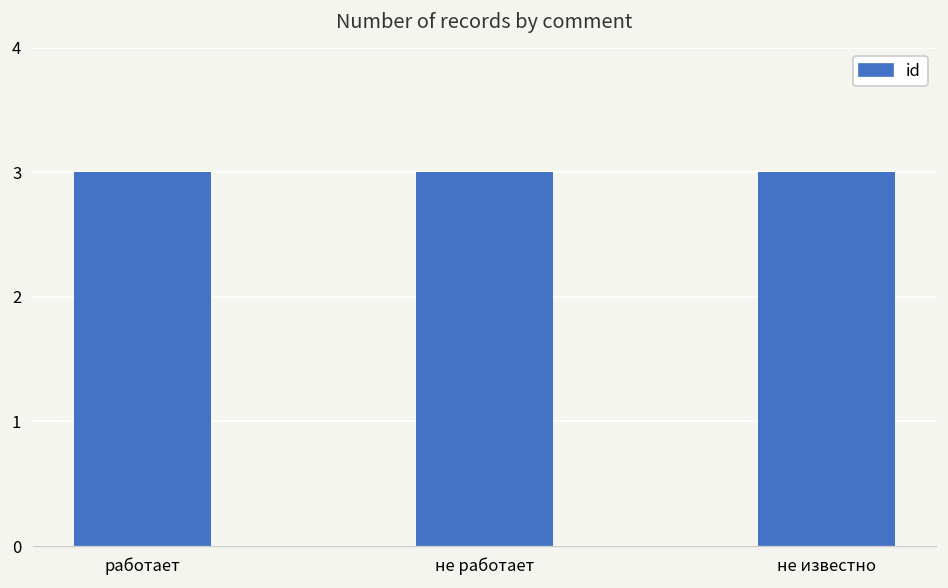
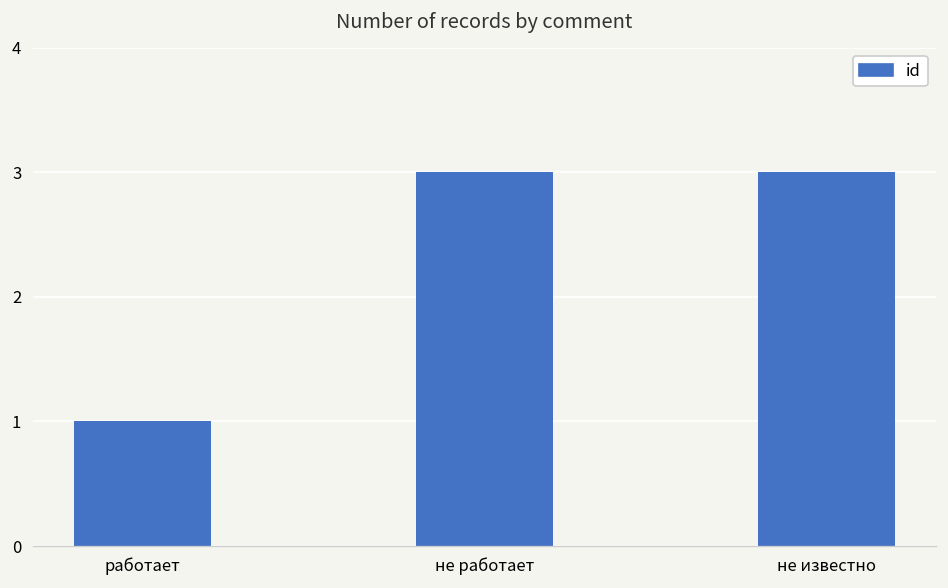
  {
-   "работает": 3,
+   "работает": 1,
    "не работает": 3,
    "не известно": 3
  }
